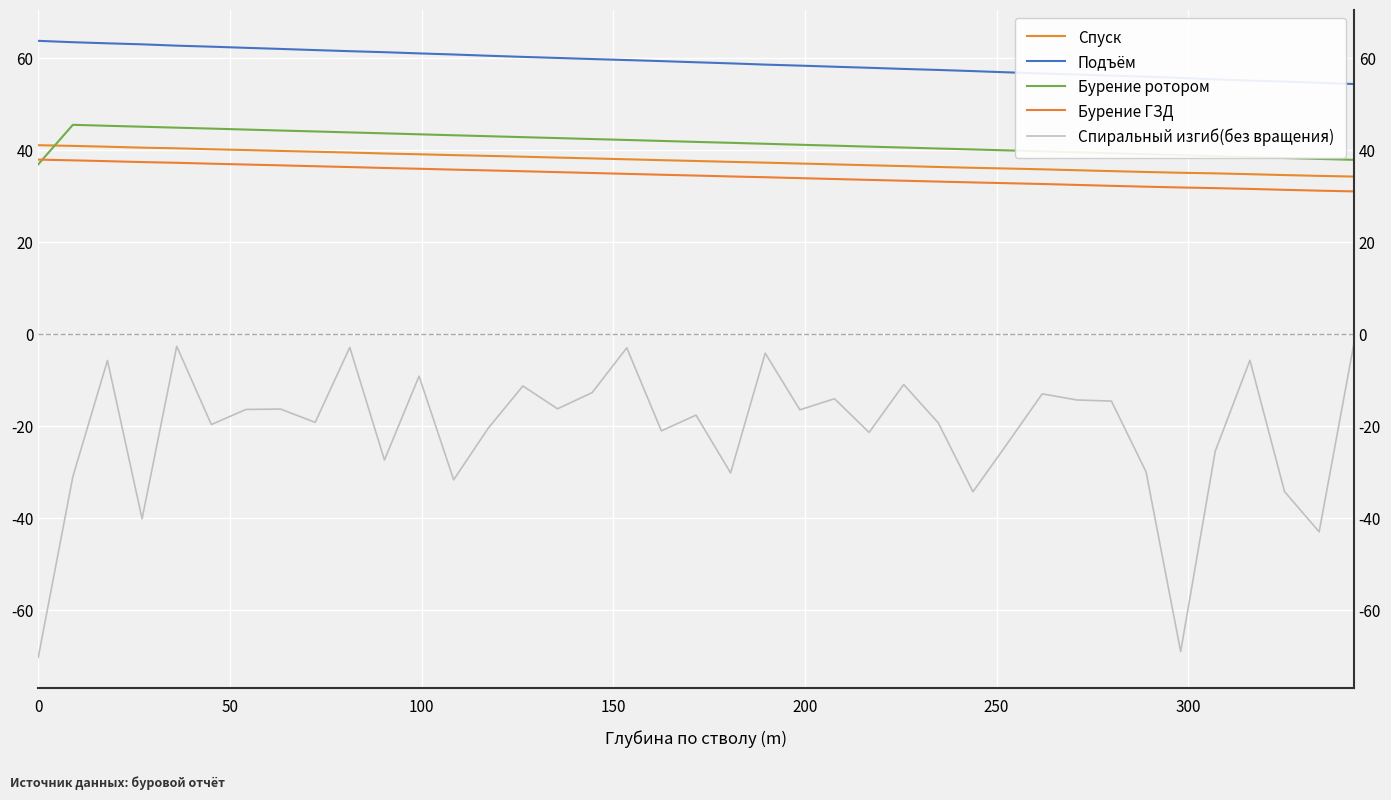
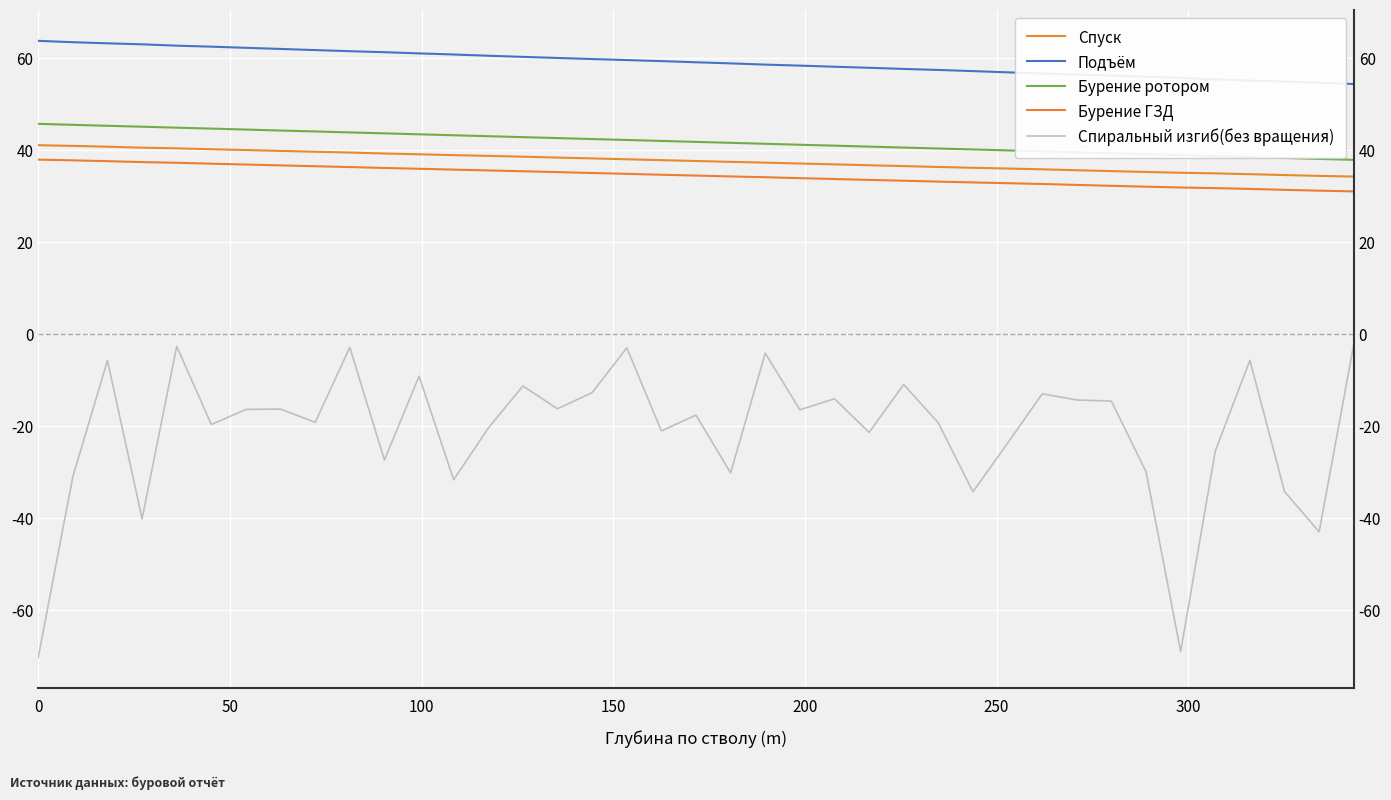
  {
    "Подъём": {
      "0": 64
    },
    "Бурение ротором": {
-     "0": 37
+     "0": 46
    },
    "Спиральный изгиб(без вращения)": {
      "0": -70
    }
  }
